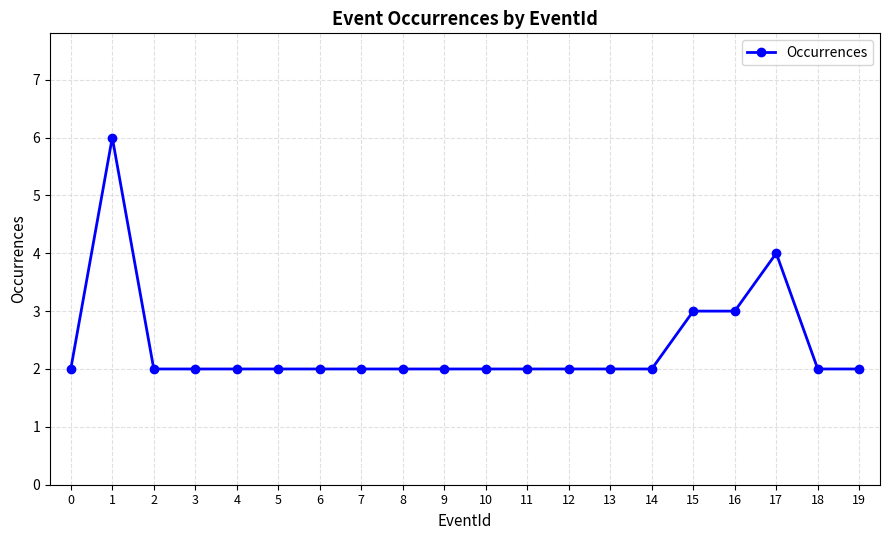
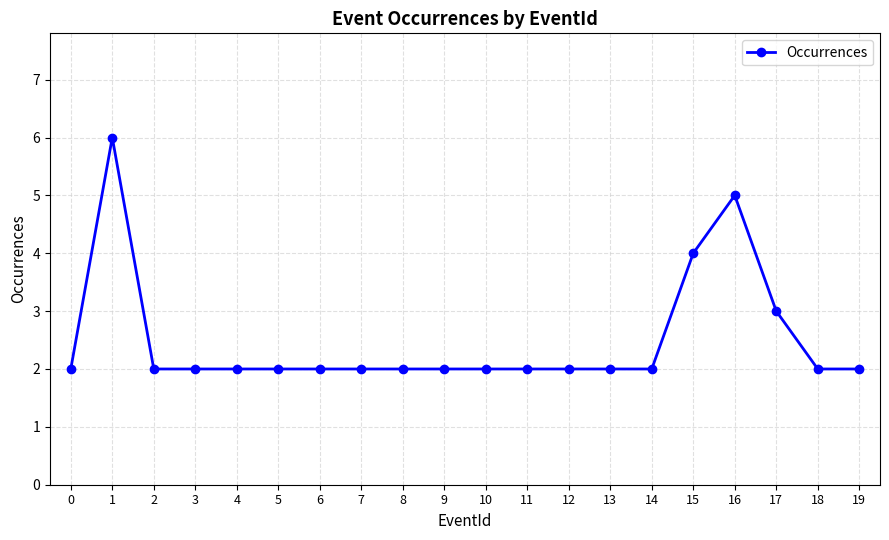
  {
    "0": 2,
    "1": 6,
    "2": 2,
    "3": 2,
    "4": 2,
    "5": 2,
    "6": 2,
    "7": 2,
    "8": 2,
    "9": 2,
    "10": 2,
    "11": 2,
    "12": 2,
    "13": 2,
    "14": 2,
-   "15": 3,
-   "16": 3,
-   "17": 4,
+   "15": 4,
+   "16": 5,
+   "17": 3,
    "18": 2,
    "19": 2
  }
